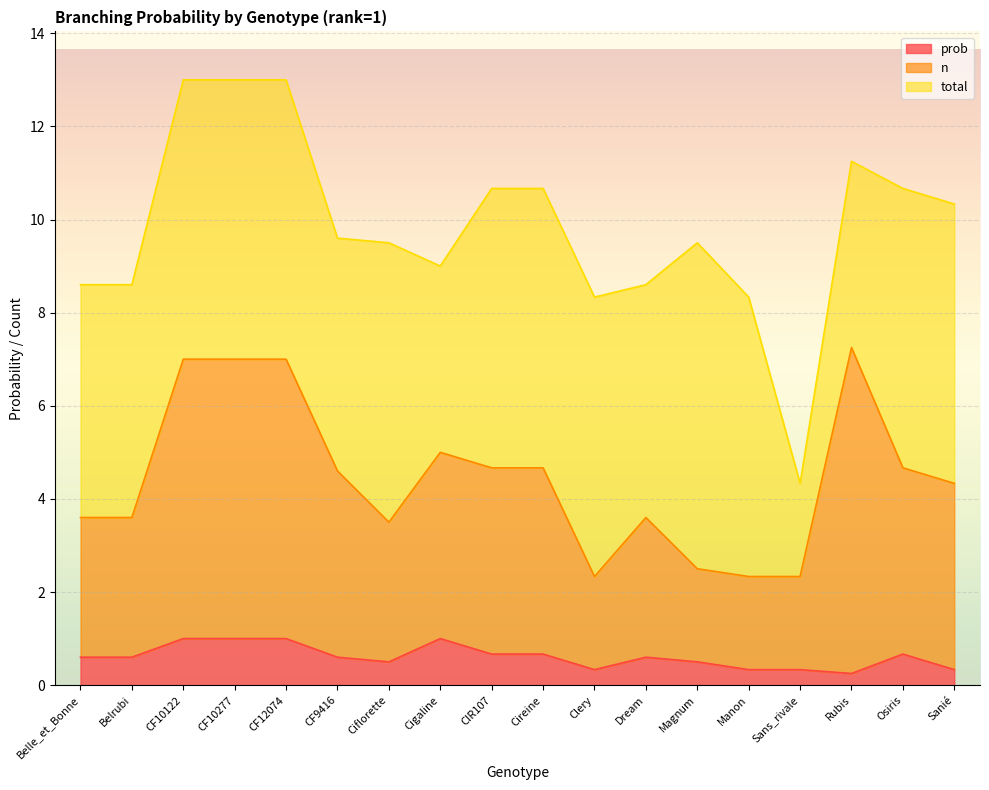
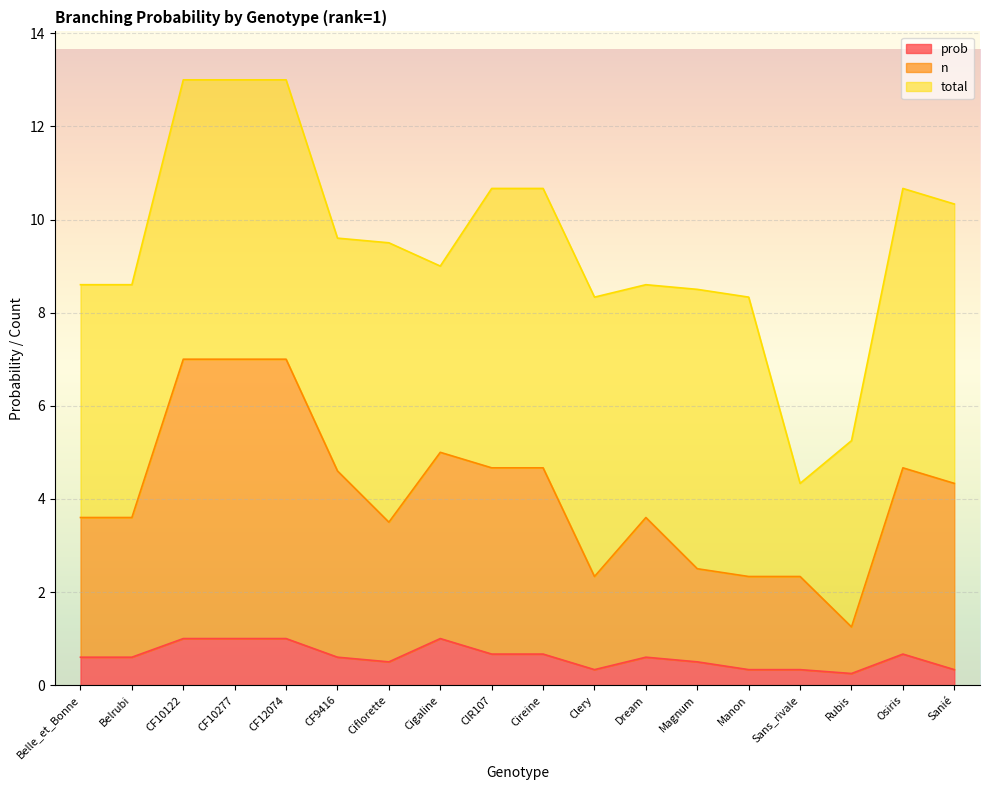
  {
    "prob": {
      "Belle_et_Bonne": 0.6,
      "Belrubi": 0.6,
      "CF10122": 1,
      "CF10277": 1,
      "CF12074": 1,
      "CF9416": 0.6,
      "Ciflorette": 0.5,
      "Cigaline": 1,
      "CIR107": 0.7,
      "Cireine": 0.7,
      "Clery": 0.3,
      "Dream": 0.6,
      "Magnum": 0.5,
      "Manon": 0.3,
      "Sans_rivale": 0.3,
      "Rubis": 0.3,
      "Osiris": 0.7,
      "Sanié": 0.3
    },
    "n": {
      "Belle_et_Bonne": 3,
      "Belrubi": 3,
      "CF10122": 6,
      "CF10277": 6,
      "CF12074": 6,
      "CF9416": 4,
      "Ciflorette": 3,
      "Cigaline": 4,
      "CIR107": 4,
      "Cireine": 4,
      "Clery": 2,
      "Dream": 3,
      "Magnum": 2,
      "Manon": 2,
      "Sans_rivale": 2,
-     "Rubis": 7,
+     "Rubis": 1,
      "Osiris": 4,
      "Sanié": 4
    },
    "total": {
      "Belle_et_Bonne": 5,
      "Belrubi": 5,
      "CF10122": 6,
      "CF10277": 6,
      "CF12074": 6,
      "CF9416": 5,
      "Ciflorette": 6,
      "Cigaline": 4,
      "CIR107": 6,
      "Cireine": 6,
      "Clery": 6,
      "Dream": 5,
-     "Magnum": 7,
+     "Magnum": 6,
      "Manon": 6,
      "Sans_rivale": 2,
      "Rubis": 4,
      "Osiris": 6,
      "Sanié": 6
    }
  }
